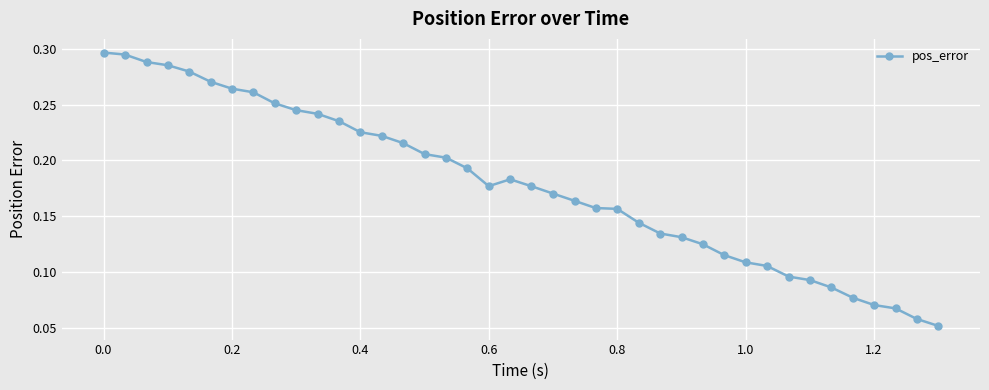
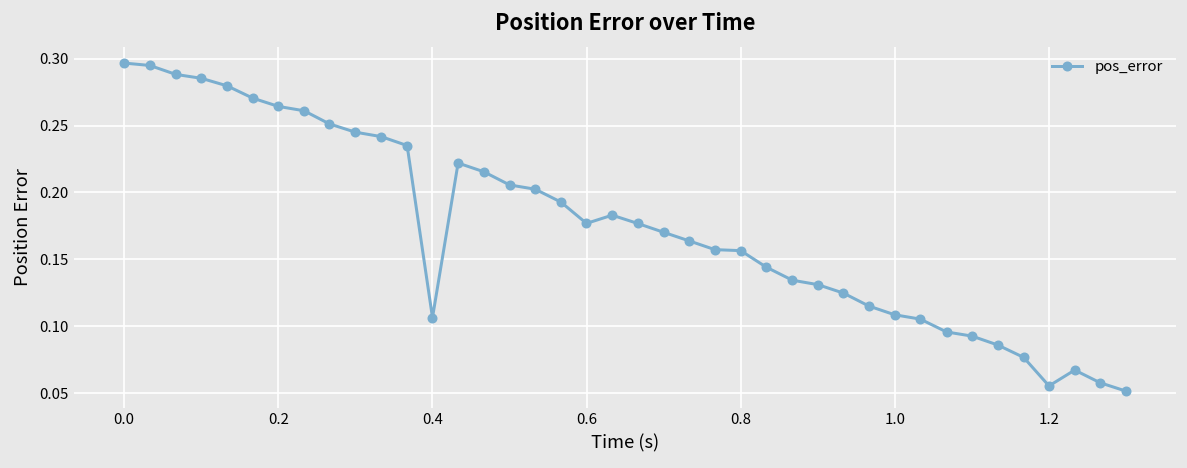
  {
    "0.0": 0.297,
    "0.2": 0.264,
-   "0.4": 0.225,
+   "0.4": 0.107,
    "0.6": 0.177,
    "0.8": 0.157,
    "1.0": 0.109,
-   "1.2": 0.070
+   "1.2": 0.056
  }
